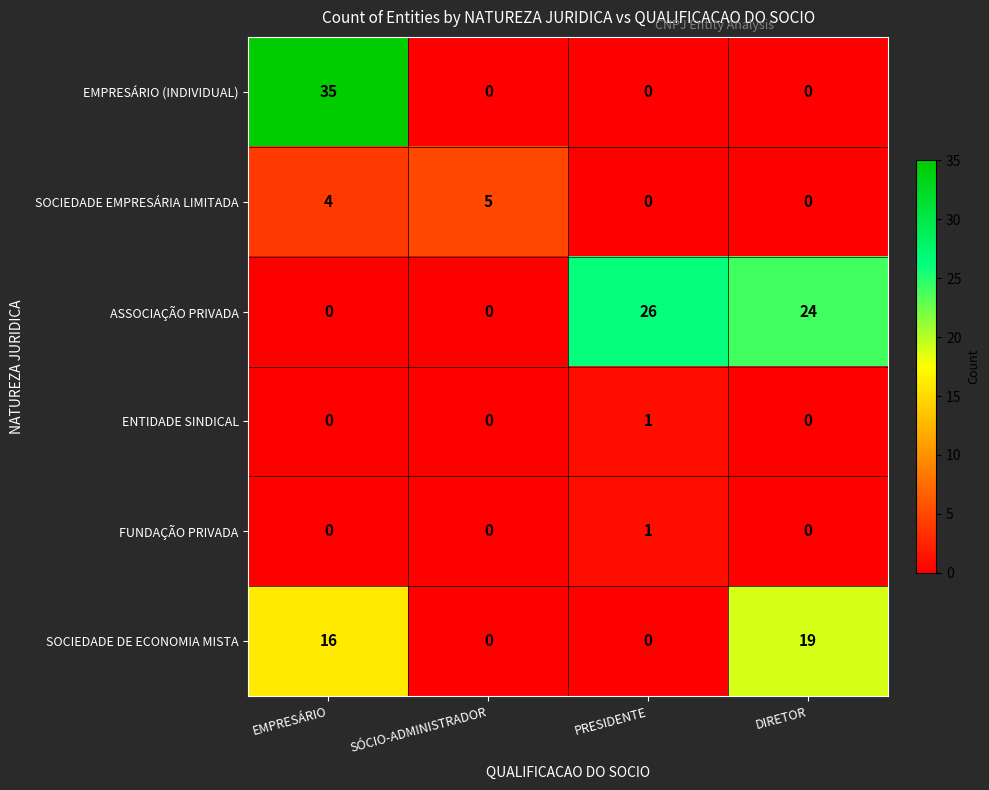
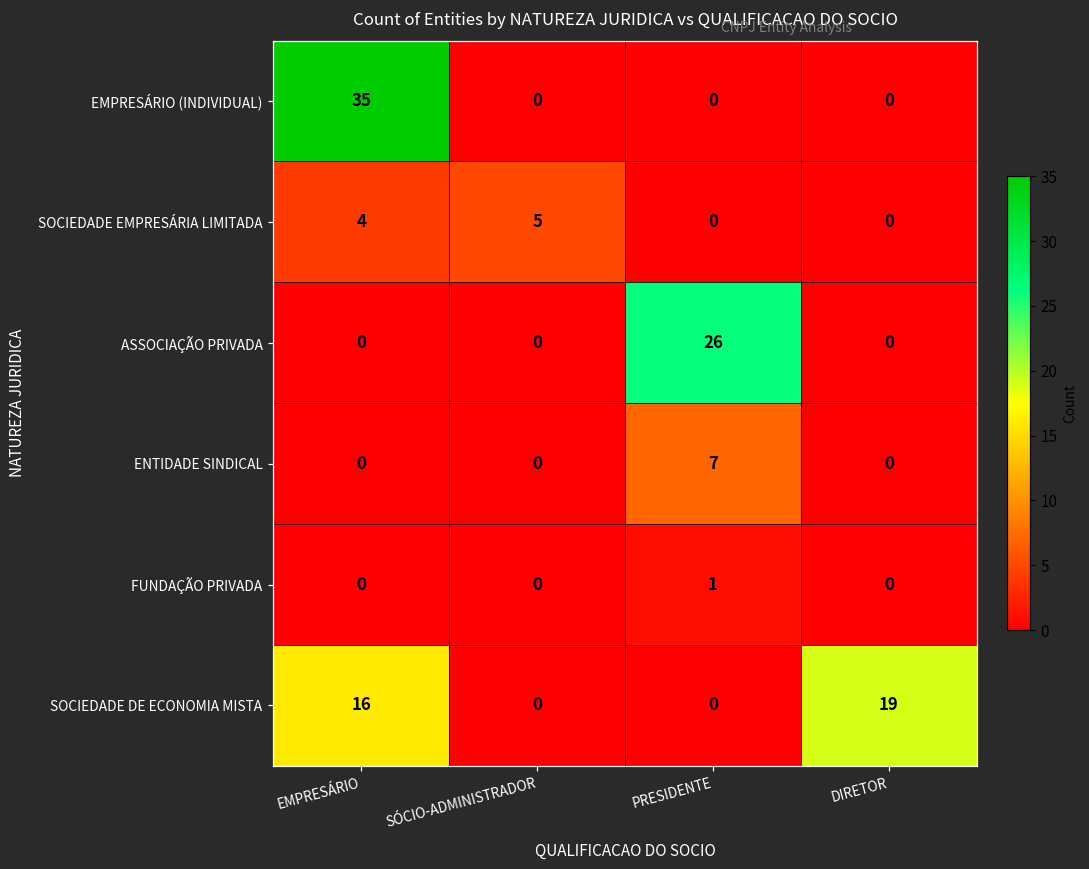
  {
    "EMPRESÁRIO (INDIVIDUAL)": {
      "EMPRESÁRIO": 35,
      "SÓCIO-ADMINISTRADOR": 0,
      "PRESIDENTE": 0,
      "DIRETOR": 0
    },
    "SOCIEDADE EMPRESÁRIA LIMITADA": {
      "EMPRESÁRIO": 4,
      "SÓCIO-ADMINISTRADOR": 5,
      "PRESIDENTE": 0,
      "DIRETOR": 0
    },
    "ASSOCIAÇÃO PRIVADA": {
      "EMPRESÁRIO": 0,
      "SÓCIO-ADMINISTRADOR": 0,
      "PRESIDENTE": 26,
-     "DIRETOR": 24
+     "DIRETOR": 0
    },
    "ENTIDADE SINDICAL": {
      "EMPRESÁRIO": 0,
      "SÓCIO-ADMINISTRADOR": 0,
-     "PRESIDENTE": 1,
+     "PRESIDENTE": 7,
      "DIRETOR": 0
    },
    "FUNDAÇÃO PRIVADA": {
      "EMPRESÁRIO": 0,
      "SÓCIO-ADMINISTRADOR": 0,
      "PRESIDENTE": 1,
      "DIRETOR": 0
    },
    "SOCIEDADE DE ECONOMIA MISTA": {
      "EMPRESÁRIO": 16,
      "SÓCIO-ADMINISTRADOR": 0,
      "PRESIDENTE": 0,
      "DIRETOR": 19
    }
  }
